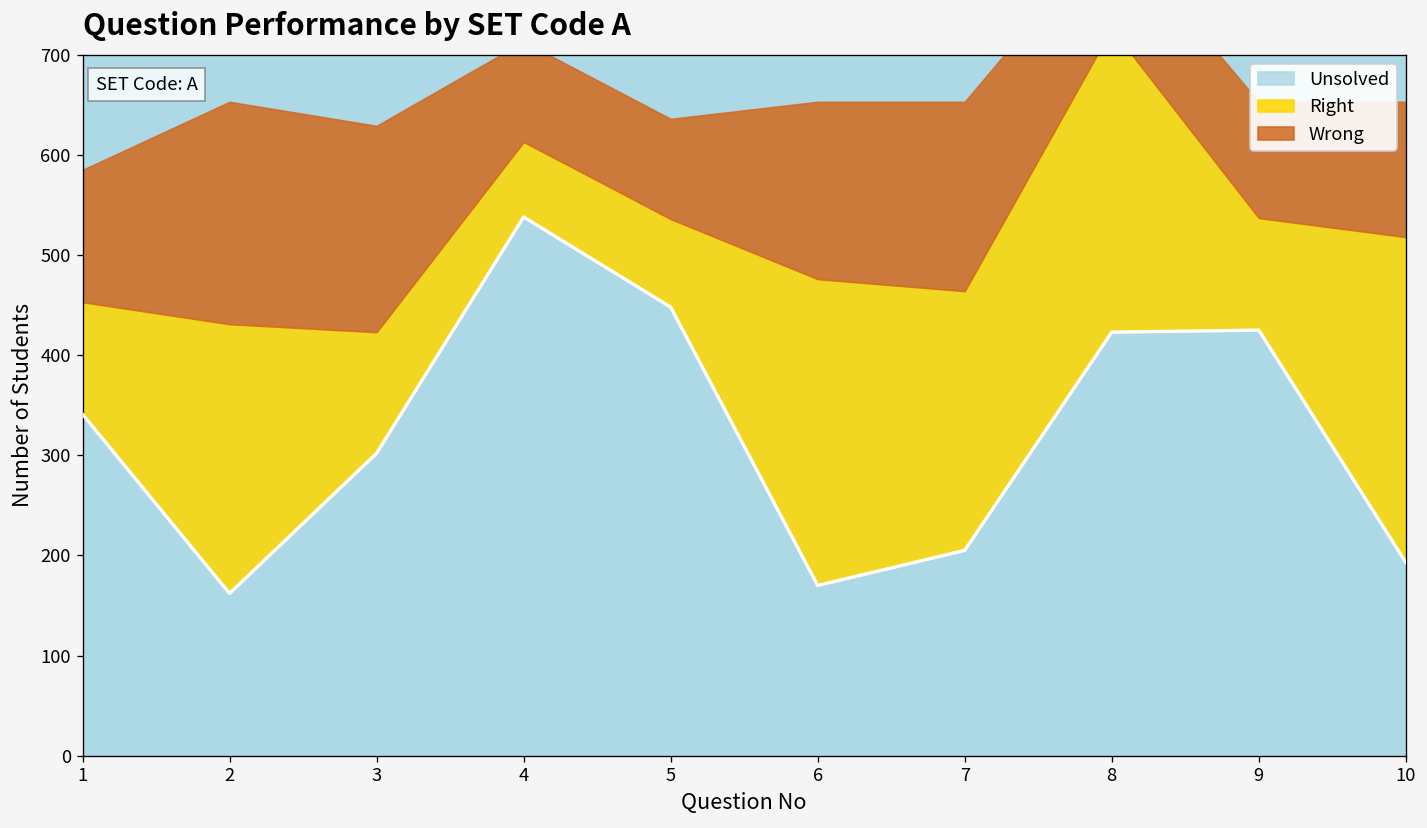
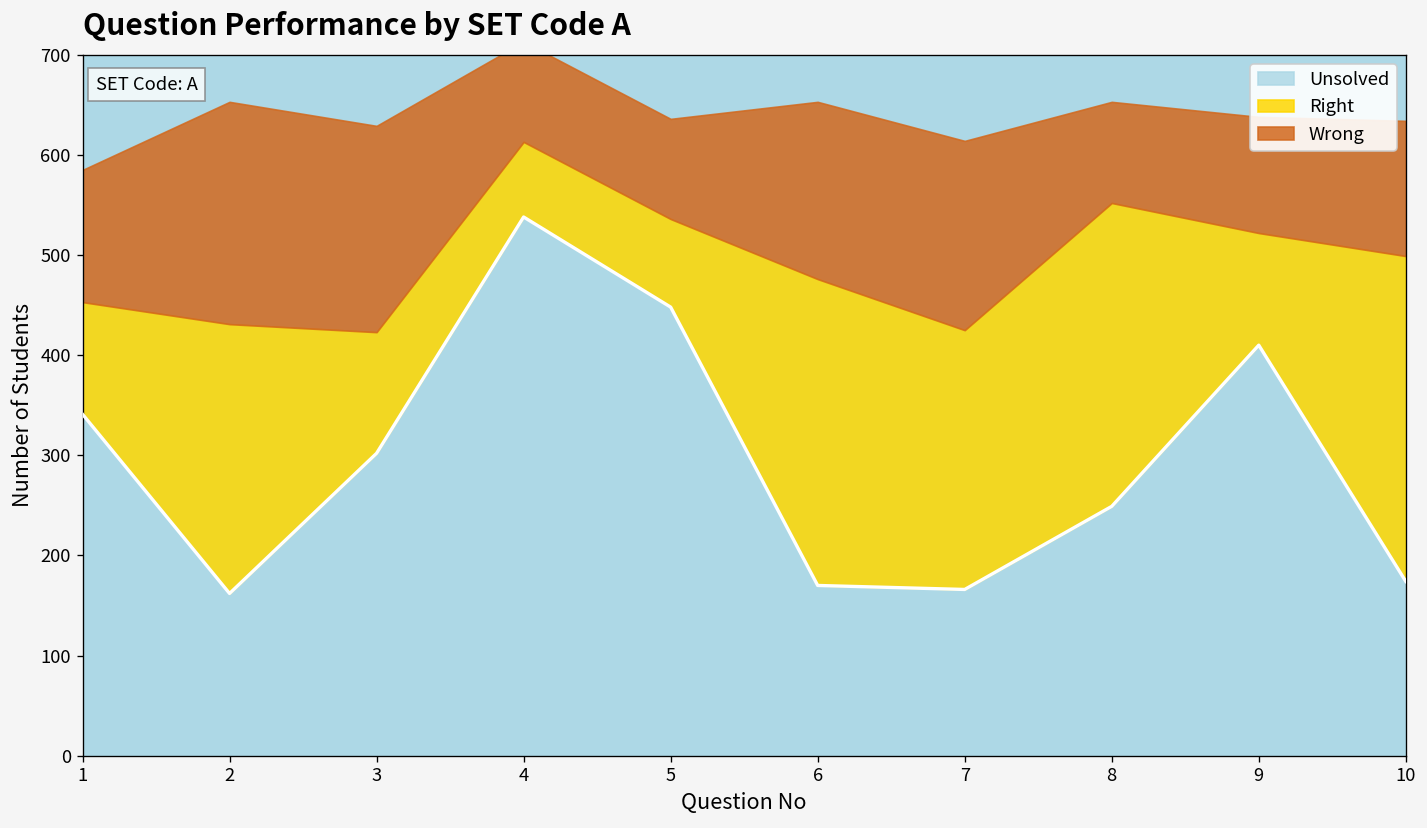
  {
    "Unsolved": {
      "1": 340,
      "2": 160,
      "3": 300,
      "4": 540,
      "5": 450,
      "6": 170,
-     "7": 210,
-     "8": 420,
-     "9": 430,
-     "10": 190
+     "7": 170,
+     "8": 250,
+     "9": 410,
+     "10": 170
    },
    "Right": {
      "1": 110,
      "2": 270,
      "3": 120,
      "4": 80,
      "5": 90,
      "6": 310,
      "7": 260,
      "9": 110,
      "10": 330
    },
    "Wrong": {
      "1": 130,
      "2": 220,
      "3": 210,
      "5": 100,
      "6": 180,
      "7": 190,
      "10": 140
    }
  }
